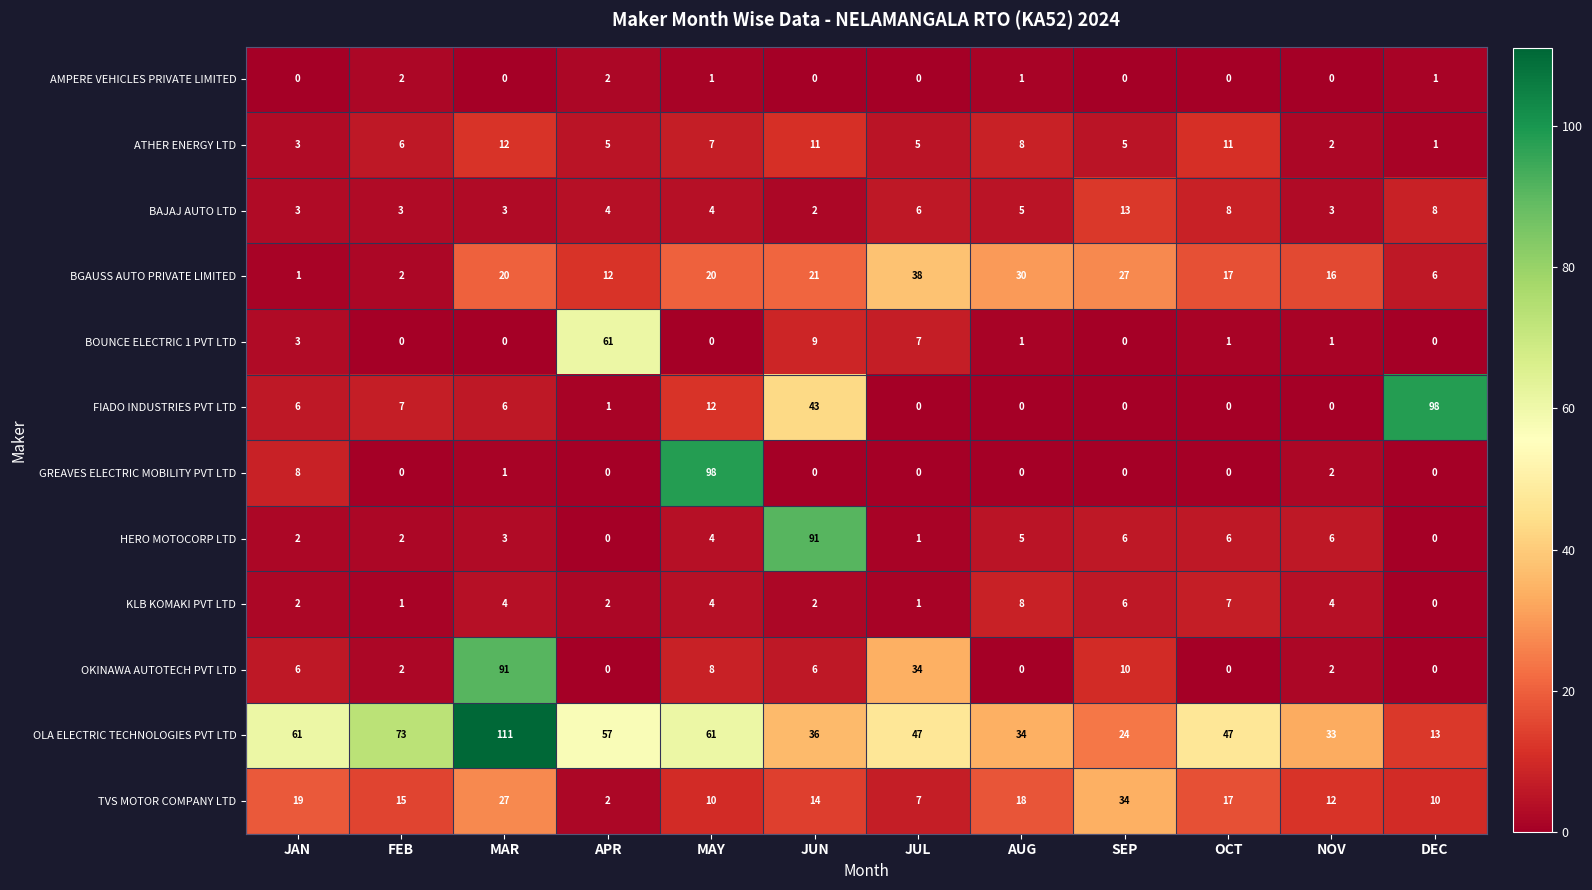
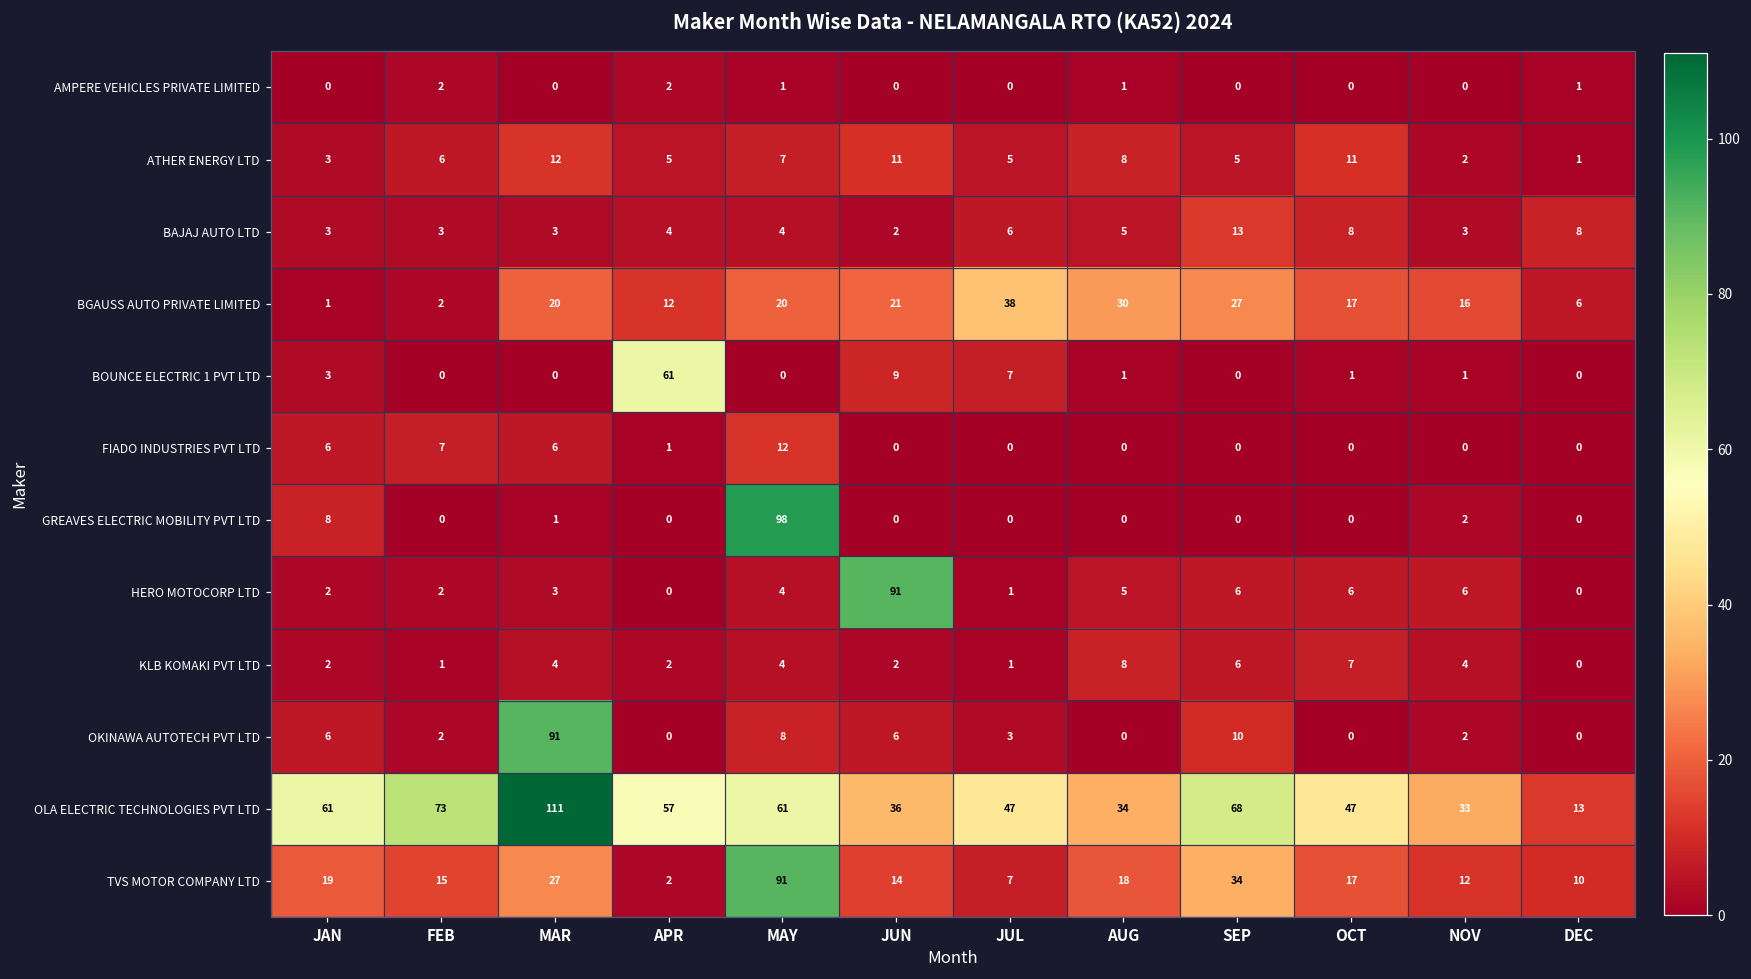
  {
    "AMPERE VEHICLES PRIVATE LIMITED": {
      "JAN": 0,
      "FEB": 2,
      "MAR": 0,
      "APR": 2,
      "MAY": 1,
      "JUN": 0,
      "JUL": 0,
      "AUG": 1,
      "SEP": 0,
      "OCT": 0,
      "NOV": 0,
      "DEC": 1
    },
    "ATHER ENERGY LTD": {
      "JAN": 3,
      "FEB": 6,
      "MAR": 12,
      "APR": 5,
      "MAY": 7,
      "JUN": 11,
      "JUL": 5,
      "AUG": 8,
      "SEP": 5,
      "OCT": 11,
      "NOV": 2,
      "DEC": 1
    },
    "BAJAJ AUTO LTD": {
      "JAN": 3,
      "FEB": 3,
      "MAR": 3,
      "APR": 4,
      "MAY": 4,
      "JUN": 2,
      "JUL": 6,
      "AUG": 5,
      "SEP": 13,
      "OCT": 8,
      "NOV": 3,
      "DEC": 8
    },
    "BGAUSS AUTO PRIVATE LIMITED": {
      "JAN": 1,
      "FEB": 2,
      "MAR": 20,
      "APR": 12,
      "MAY": 20,
      "JUN": 21,
      "JUL": 38,
      "AUG": 30,
      "SEP": 27,
      "OCT": 17,
      "NOV": 16,
      "DEC": 6
    },
    "BOUNCE ELECTRIC 1 PVT LTD": {
      "JAN": 3,
      "FEB": 0,
      "MAR": 0,
      "APR": 61,
      "MAY": 0,
      "JUN": 9,
      "JUL": 7,
      "AUG": 1,
      "SEP": 0,
      "OCT": 1,
      "NOV": 1,
      "DEC": 0
    },
    "FIADO INDUSTRIES PVT LTD": {
      "JAN": 6,
      "FEB": 7,
      "MAR": 6,
      "APR": 1,
      "MAY": 12,
-     "JUN": 43,
+     "JUN": 0,
      "JUL": 0,
      "AUG": 0,
      "SEP": 0,
      "OCT": 0,
      "NOV": 0,
-     "DEC": 98
+     "DEC": 0
    },
    "GREAVES ELECTRIC MOBILITY PVT LTD": {
      "JAN": 8,
      "FEB": 0,
      "MAR": 1,
      "APR": 0,
      "MAY": 98,
      "JUN": 0,
      "JUL": 0,
      "AUG": 0,
      "SEP": 0,
      "OCT": 0,
      "NOV": 2,
      "DEC": 0
    },
    "HERO MOTOCORP LTD": {
      "JAN": 2,
      "FEB": 2,
      "MAR": 3,
      "APR": 0,
      "MAY": 4,
      "JUN": 91,
      "JUL": 1,
      "AUG": 5,
      "SEP": 6,
      "OCT": 6,
      "NOV": 6,
      "DEC": 0
    },
    "KLB KOMAKI PVT LTD": {
      "JAN": 2,
      "FEB": 1,
      "MAR": 4,
      "APR": 2,
      "MAY": 4,
      "JUN": 2,
      "JUL": 1,
      "AUG": 8,
      "SEP": 6,
      "OCT": 7,
      "NOV": 4,
      "DEC": 0
    },
    "OKINAWA AUTOTECH PVT LTD": {
      "JAN": 6,
      "FEB": 2,
      "MAR": 91,
      "APR": 0,
      "MAY": 8,
      "JUN": 6,
-     "JUL": 34,
+     "JUL": 3,
      "AUG": 0,
      "SEP": 10,
      "OCT": 0,
      "NOV": 2,
      "DEC": 0
    },
    "OLA ELECTRIC TECHNOLOGIES PVT LTD": {
      "JAN": 61,
      "FEB": 73,
      "MAR": 111,
      "APR": 57,
      "MAY": 61,
      "JUN": 36,
      "JUL": 47,
      "AUG": 34,
-     "SEP": 24,
+     "SEP": 68,
      "OCT": 47,
      "NOV": 33,
      "DEC": 13
    },
    "TVS MOTOR COMPANY LTD": {
      "JAN": 19,
      "FEB": 15,
      "MAR": 27,
      "APR": 2,
-     "MAY": 10,
+     "MAY": 91,
      "JUN": 14,
      "JUL": 7,
      "AUG": 18,
      "SEP": 34,
      "OCT": 17,
      "NOV": 12,
      "DEC": 10
    }
  }
